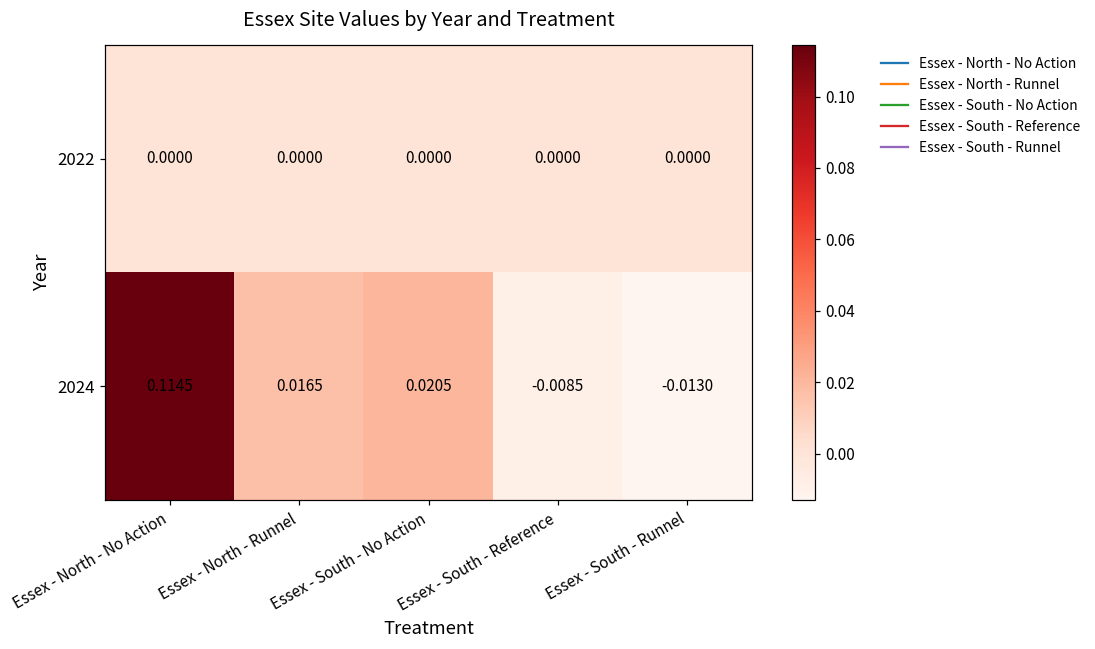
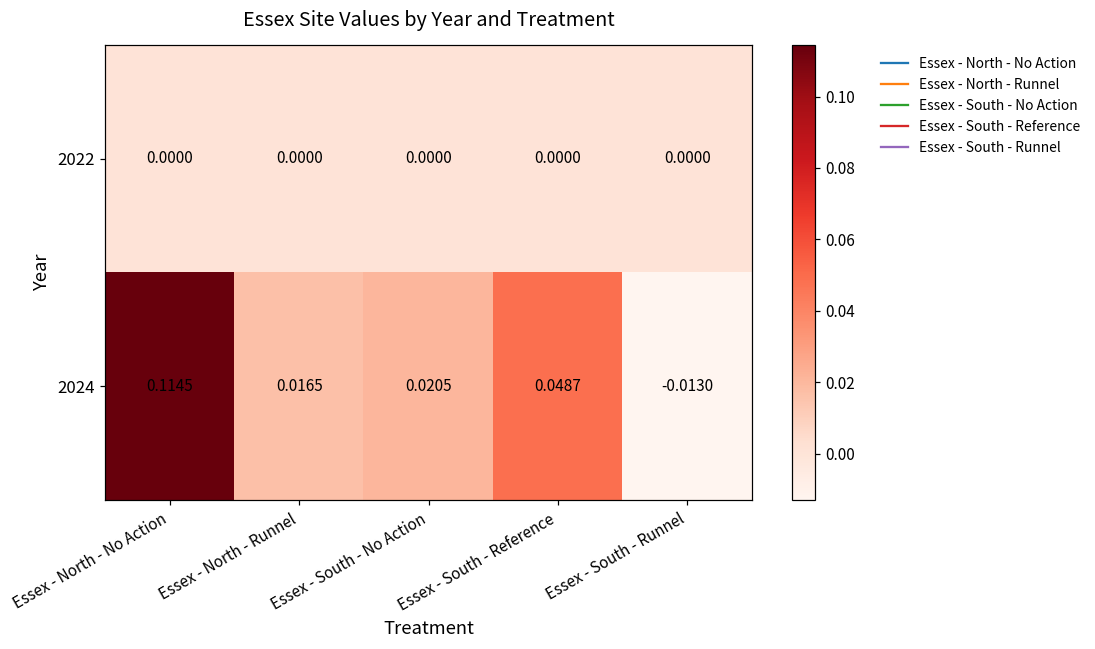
  {
    "2022": {
      "Essex - North - No Action": 0.0000,
      "Essex - North - Runnel": 0.0000,
      "Essex - South - No Action": 0.0000,
      "Essex - South - Reference": 0.0000,
      "Essex - South - Runnel": 0.0000
    },
    "2024": {
      "Essex - North - No Action": 0.1145,
      "Essex - North - Runnel": 0.0165,
      "Essex - South - No Action": 0.0205,
-     "Essex - South - Reference": -0.0085,
+     "Essex - South - Reference": 0.0487,
      "Essex - South - Runnel": -0.0130
    }
  }
